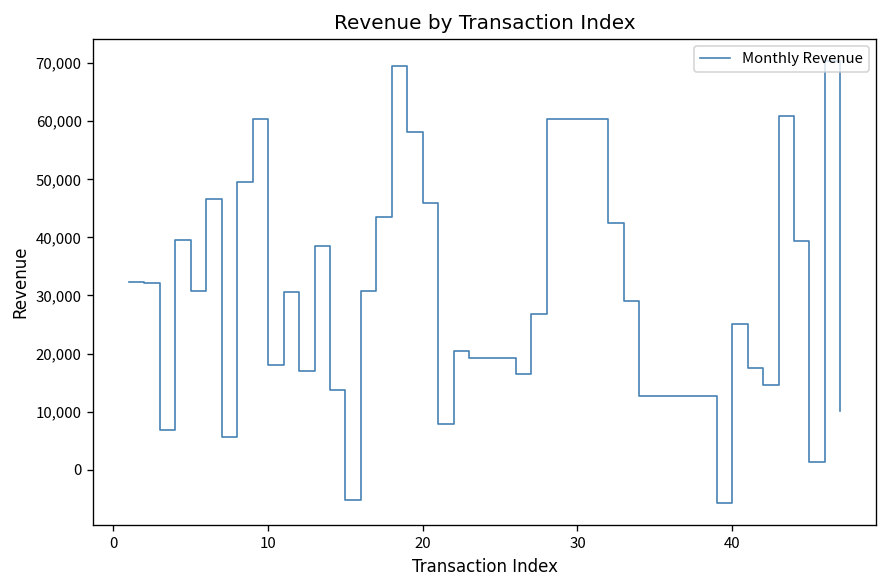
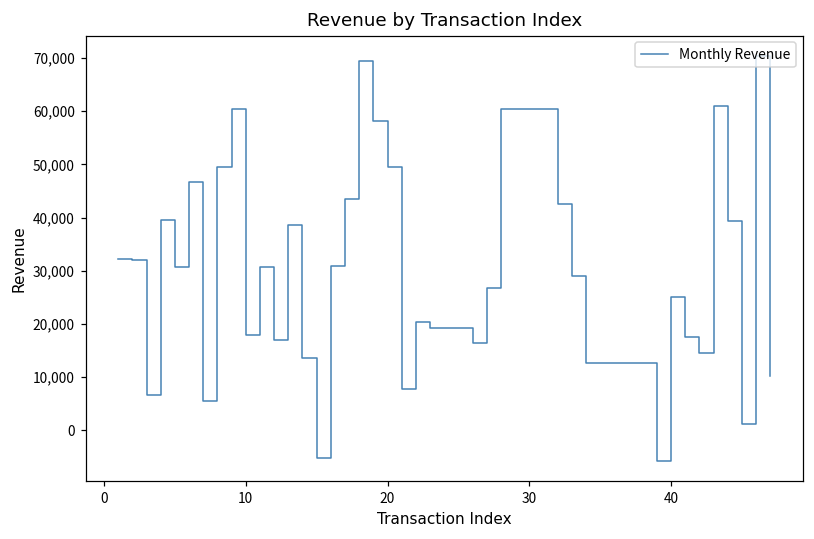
  {
    "10": "18,000",
-   "20": "46,000",
+   "20": "50,000",
    "40": "25,000"
  }
